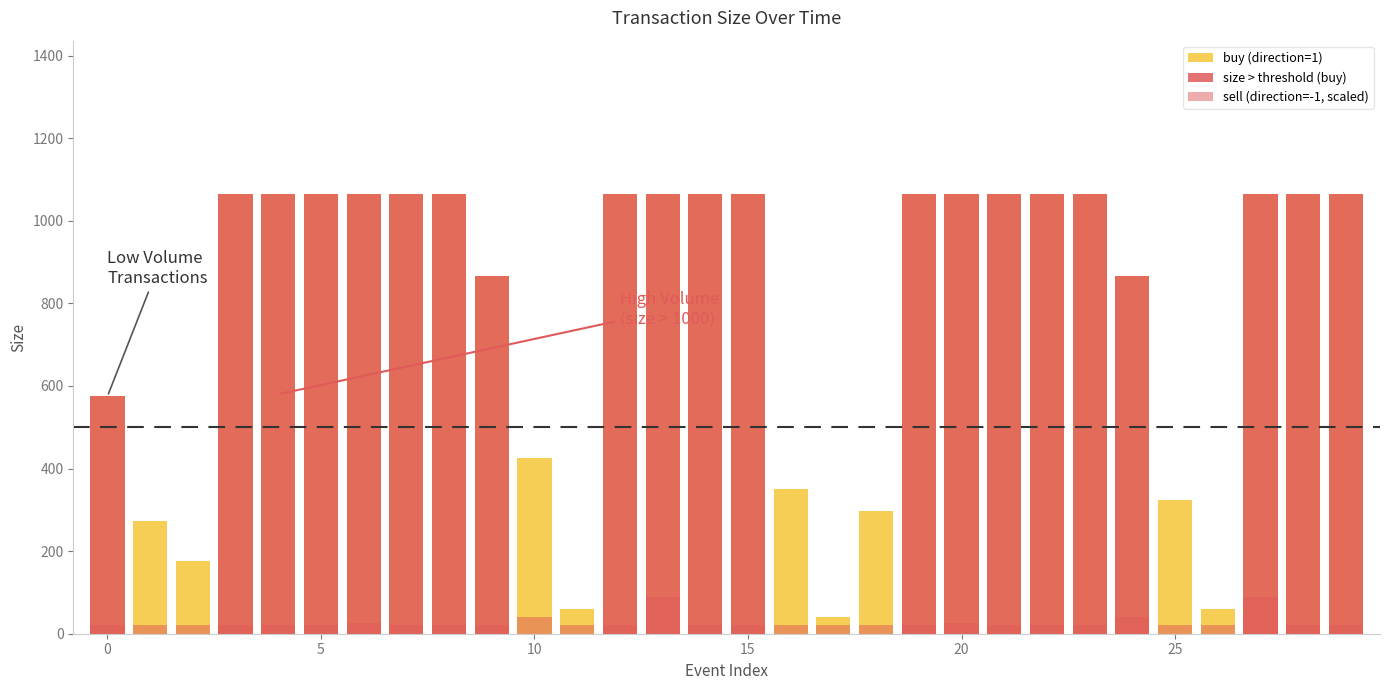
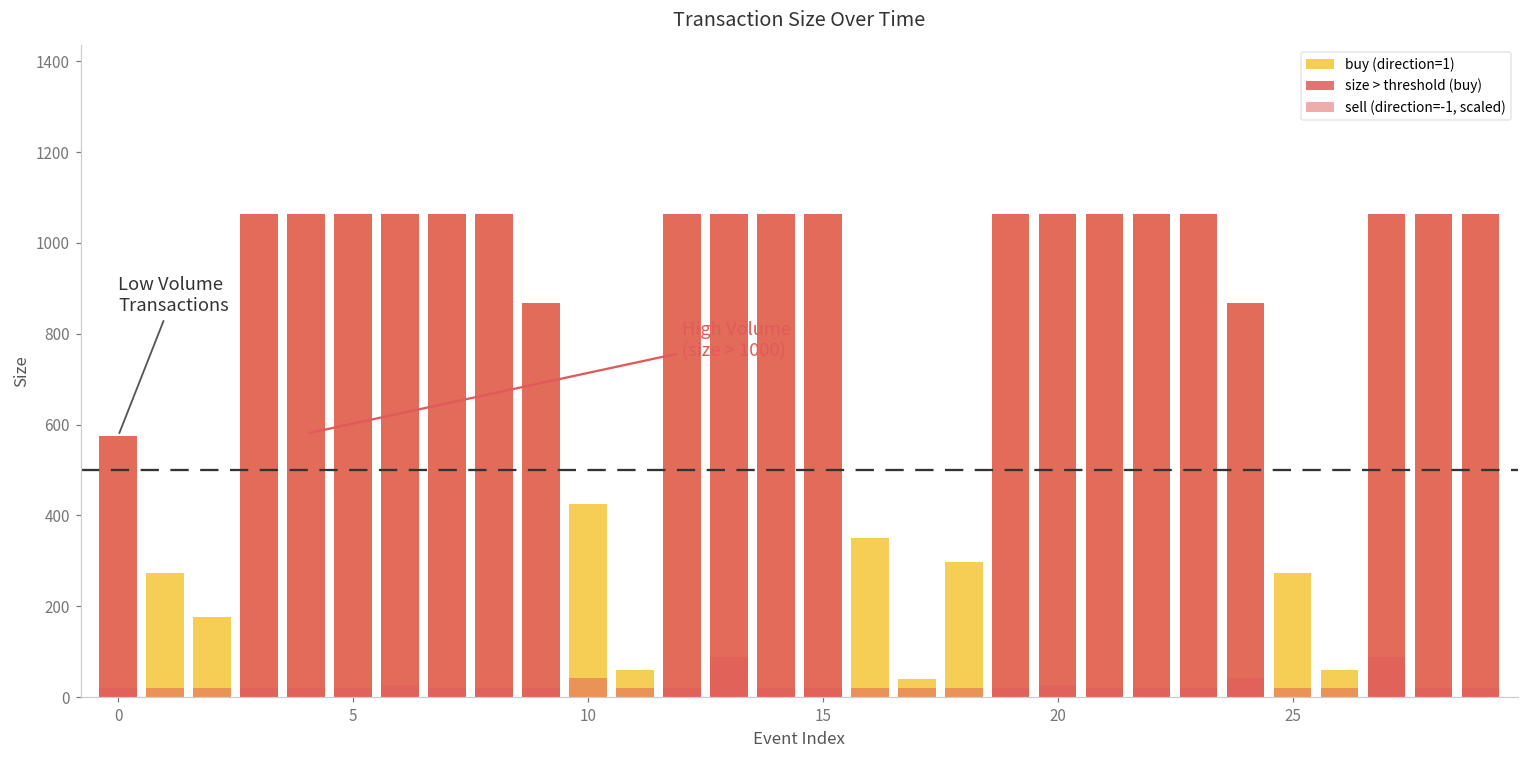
  {
    "buy (direction=1)": {
      "0": 570,
      "5": 1060,
      "10": 420,
      "15": 1060,
      "20": 1060,
-     "25": 320
+     "25": 270
    }
  }
